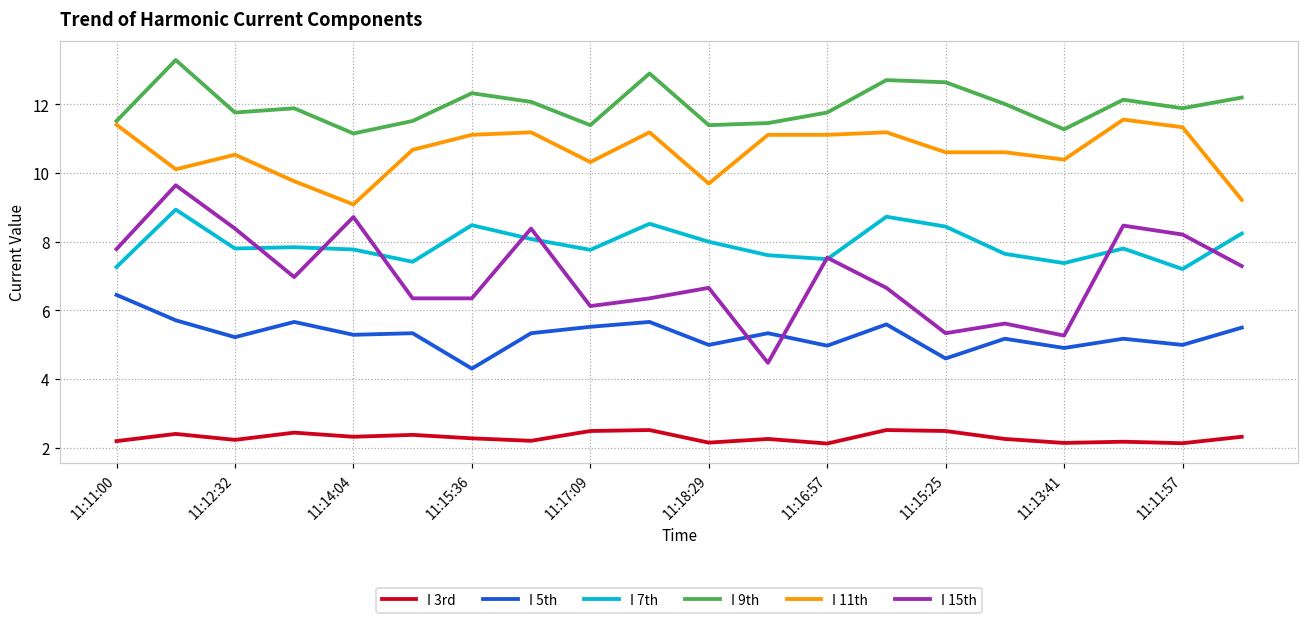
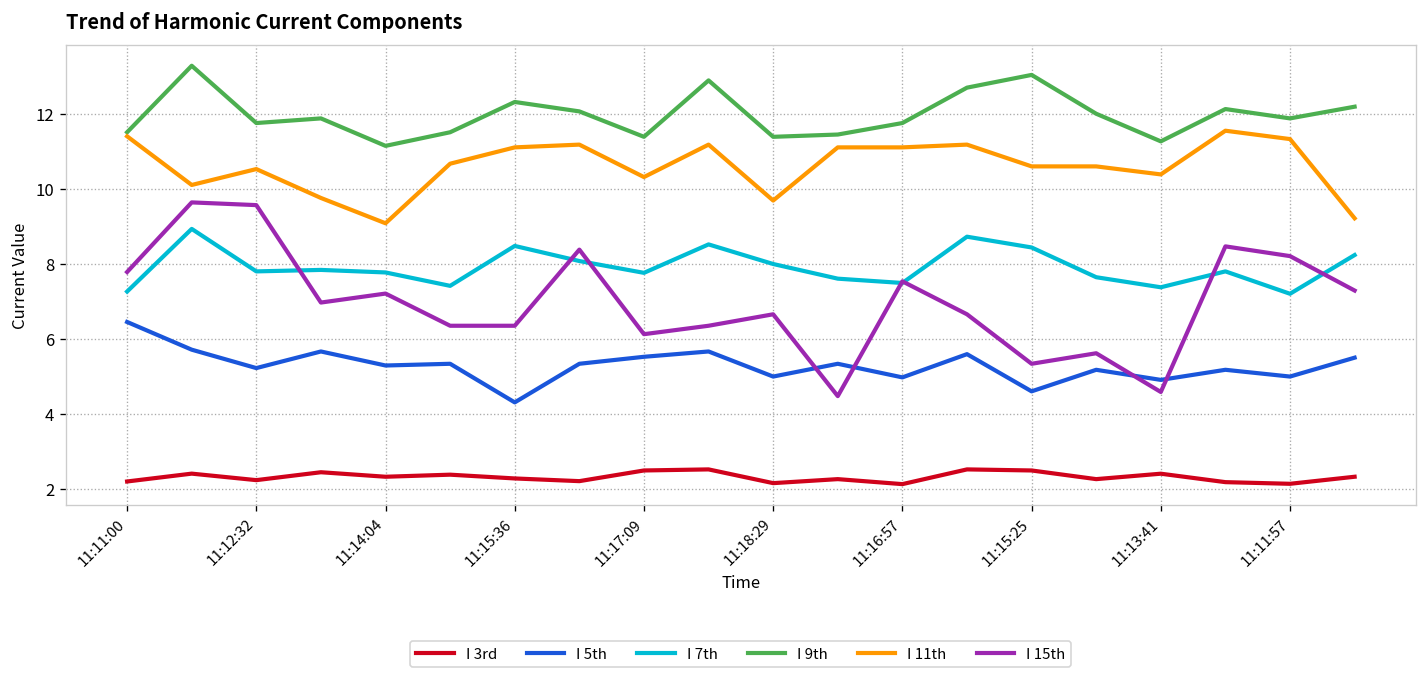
  {
    "I 3rd": {
      "11:11:00": 2.2,
      "11:12:32": 2.2,
      "11:14:04": 2.3,
      "11:15:36": 2.3,
      "11:17:09": 2.5,
      "11:18:29": 2.2,
      "11:16:57": 2.1,
      "11:15:25": 2.5,
-     "11:13:41": 2.1,
+     "11:13:41": 2.4,
      "11:11:57": 2.1
    },
    "I 5th": {
      "11:11:00": 6.5,
      "11:12:32": 5.2,
      "11:14:04": 5.3,
      "11:15:36": 4.3,
      "11:17:09": 5.5,
      "11:18:29": 5.0,
      "11:16:57": 5.0,
      "11:15:25": 4.6,
      "11:13:41": 4.9,
      "11:11:57": 5.0
    },
    "I 7th": {
      "11:11:00": 7.3,
      "11:12:32": 7.8,
      "11:14:04": 7.8,
      "11:15:36": 8.5,
      "11:17:09": 7.8,
      "11:18:29": 8.0,
      "11:15:25": 8.4,
      "11:13:41": 7.4,
      "11:11:57": 7.2
    },
    "I 9th": {
      "11:11:00": 11.5,
      "11:12:32": 11.8,
      "11:14:04": 11.1,
      "11:15:36": 12.3,
      "11:17:09": 11.4,
      "11:18:29": 11.4,
      "11:16:57": 11.8,
-     "11:15:25": 12.6,
+     "11:15:25": 13.0,
      "11:13:41": 11.3,
      "11:11:57": 11.9
    },
    "I 11th": {
      "11:11:00": 11.4,
      "11:12:32": 10.5,
      "11:14:04": 9.1,
      "11:15:36": 11.1,
      "11:17:09": 10.3,
      "11:18:29": 9.7,
      "11:16:57": 11.1,
      "11:15:25": 10.6,
      "11:13:41": 10.4,
      "11:11:57": 11.3
    },
    "I 15th": {
      "11:11:00": 7.8,
-     "11:12:32": 8.4,
-     "11:14:04": 8.7,
+     "11:12:32": 9.6,
+     "11:14:04": 7.2,
      "11:15:36": 6.4,
      "11:17:09": 6.1,
      "11:18:29": 6.7,
      "11:15:25": 5.3,
-     "11:13:41": 5.3,
+     "11:13:41": 4.6,
      "11:11:57": 8.2
    }
  }
